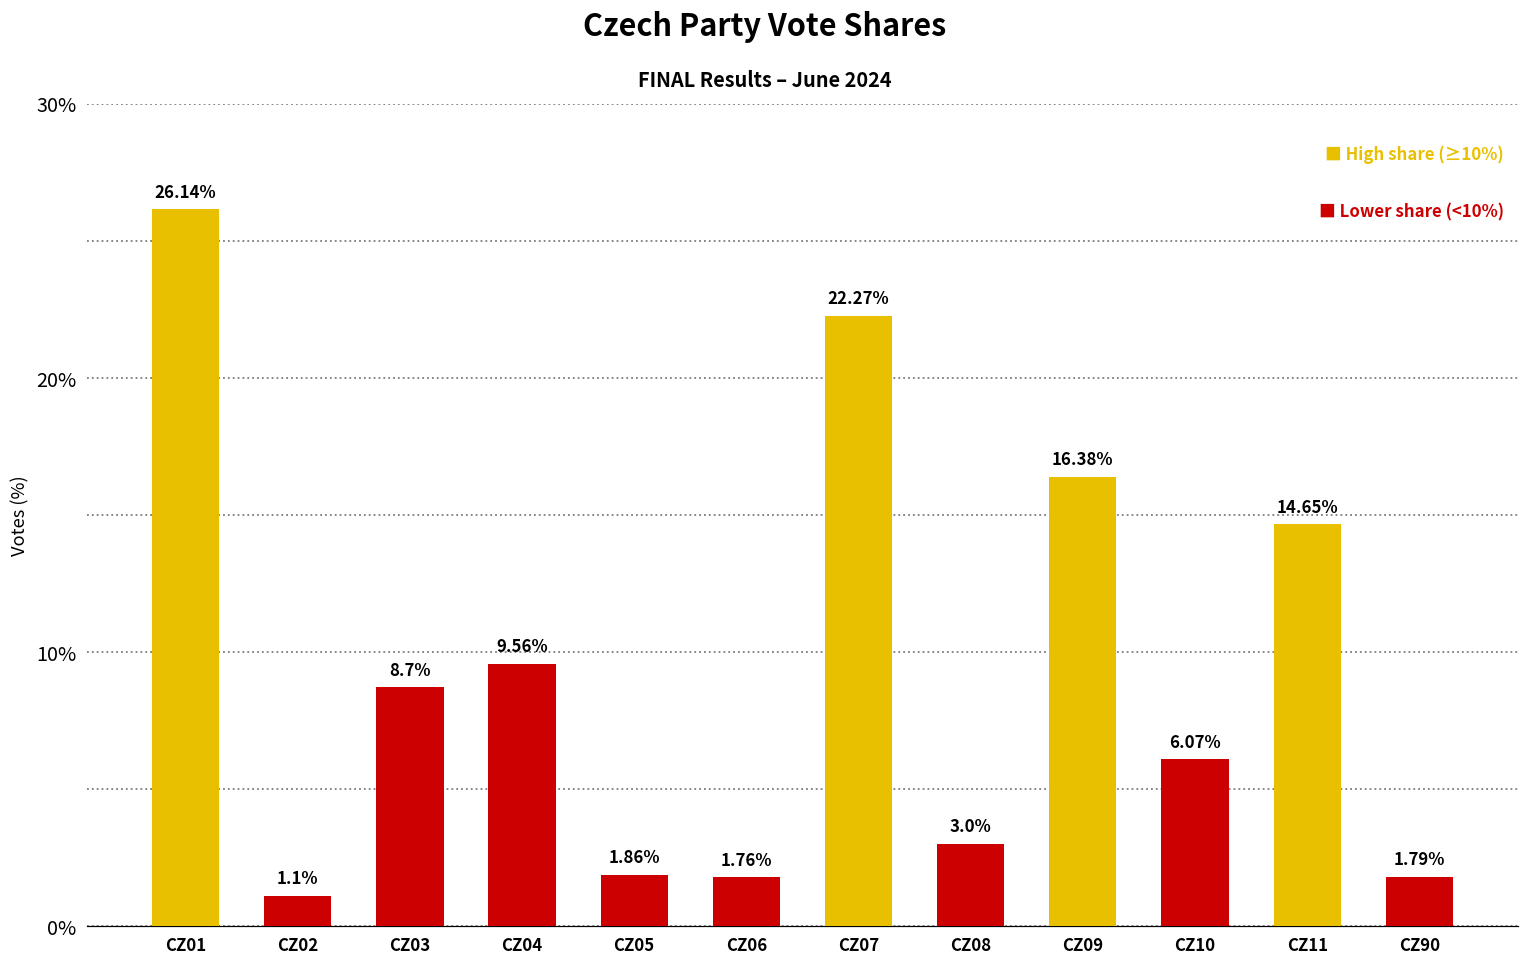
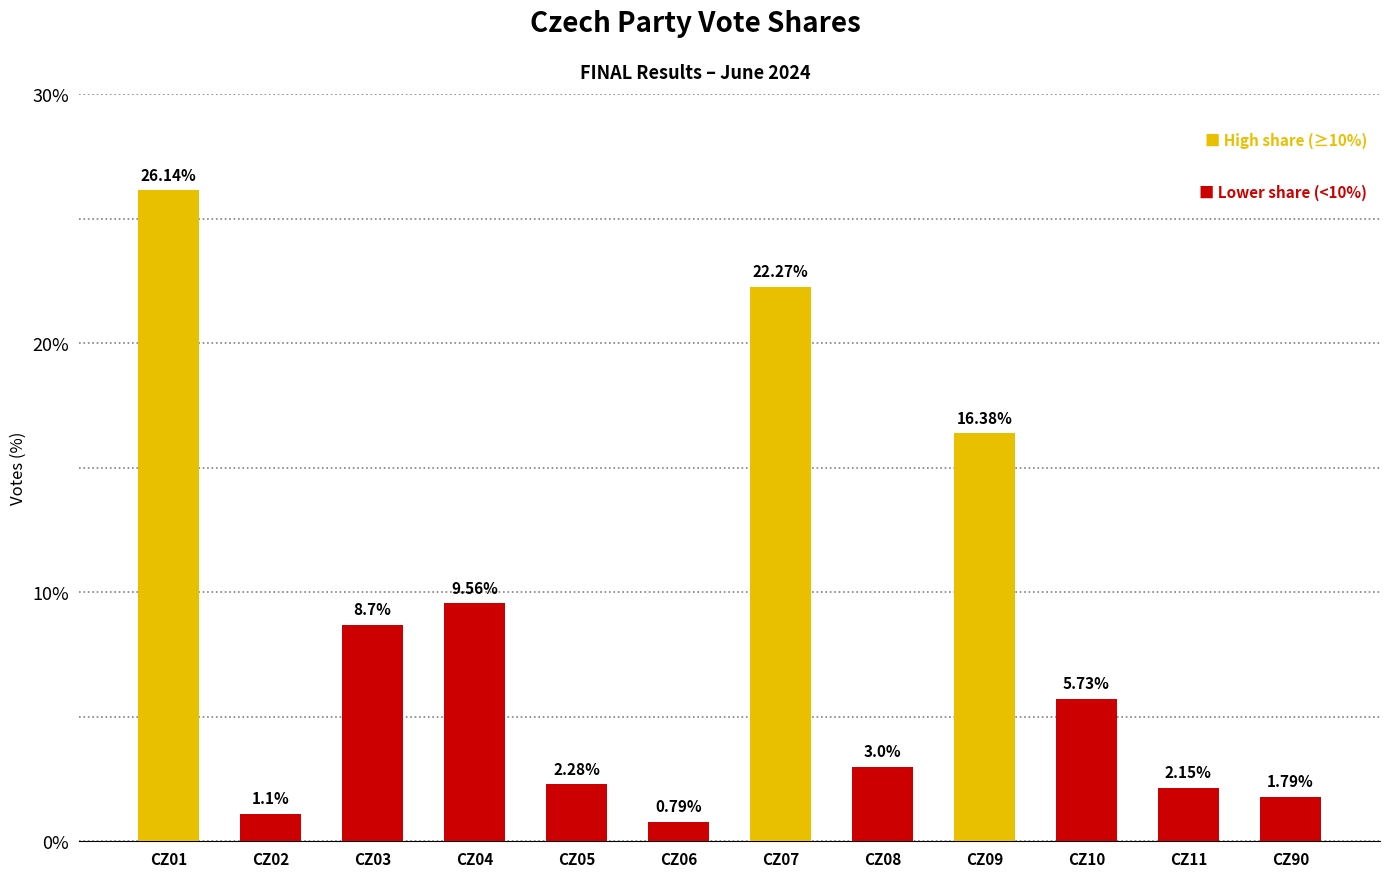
  {
    "CZ01": "26.14%",
    "CZ02": "1.1%",
    "CZ03": "8.7%",
    "CZ04": "9.56%",
-   "CZ05": "1.86%",
-   "CZ06": "1.76%",
+   "CZ05": "2.28%",
+   "CZ06": "0.79%",
    "CZ07": "22.27%",
    "CZ08": "3.0%",
    "CZ09": "16.38%",
-   "CZ10": "6.07%",
-   "CZ11": "14.65%",
+   "CZ10": "5.73%",
+   "CZ11": "2.15%",
    "CZ90": "1.79%"
  }
